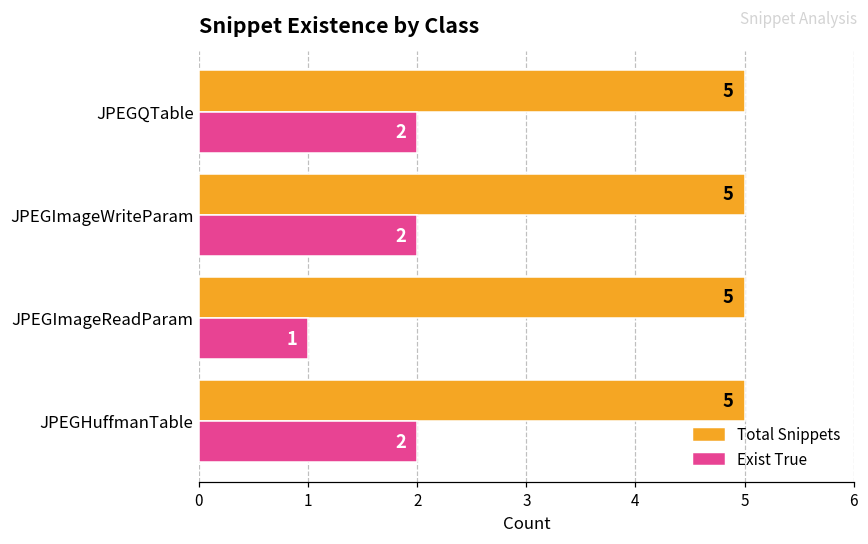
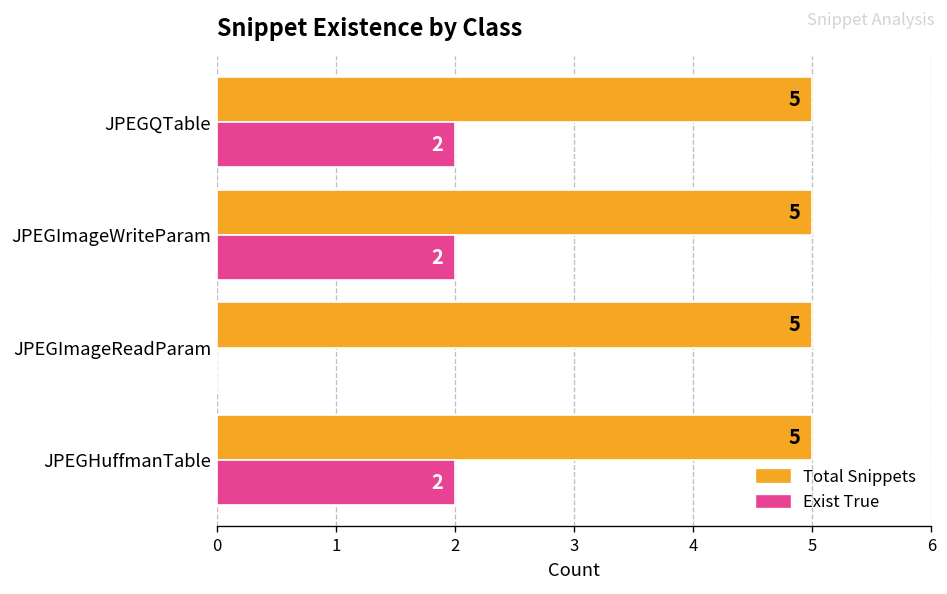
  {
    "Total Snippets": {
      "JPEGQTable": 5,
      "JPEGImageWriteParam": 5,
      "JPEGImageReadParam": 5,
      "JPEGHuffmanTable": 5
    },
    "Exist True": {
-     "JPEGImageReadParam": 1
+     "JPEGImageReadParam": 0
    }
  }
